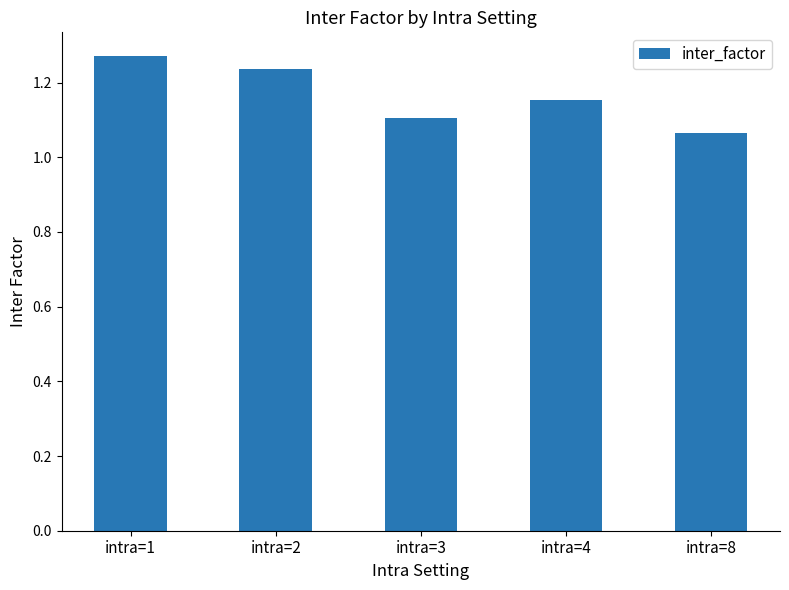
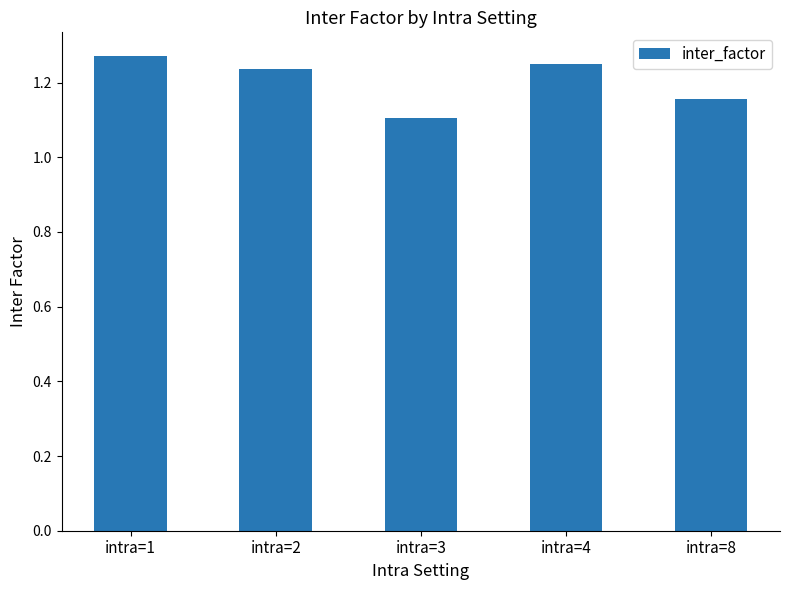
  {
    "intra=1": 1.27,
    "intra=2": 1.24,
    "intra=3": 1.10,
-   "intra=4": 1.15,
-   "intra=8": 1.06
+   "intra=4": 1.25,
+   "intra=8": 1.16
  }
